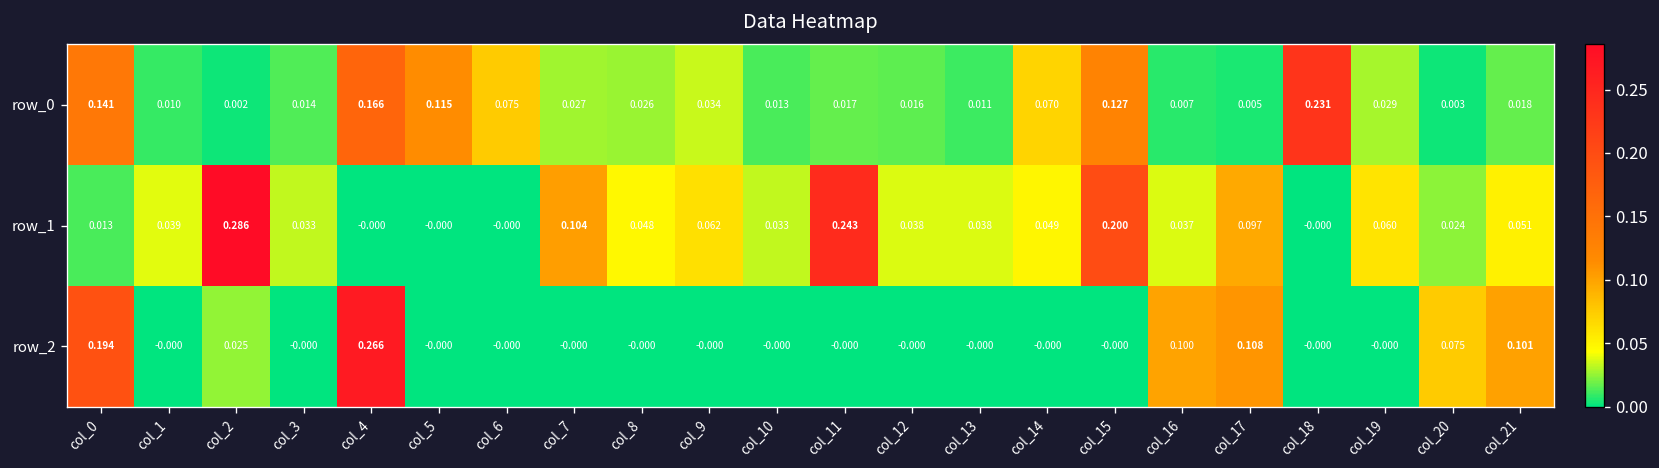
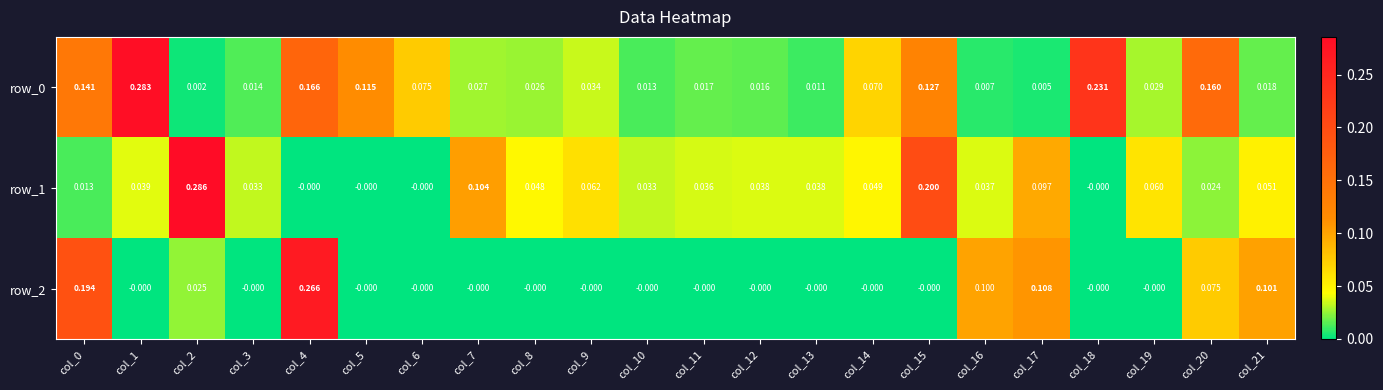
  {
    "row_0": {
      "col_0": 0.141,
-     "col_1": 0.010,
+     "col_1": 0.283,
      "col_2": 0.002,
      "col_3": 0.014,
      "col_4": 0.166,
      "col_5": 0.115,
      "col_6": 0.075,
      "col_7": 0.027,
      "col_8": 0.026,
      "col_9": 0.034,
      "col_10": 0.013,
      "col_11": 0.017,
      "col_12": 0.016,
      "col_13": 0.011,
      "col_14": 0.070,
      "col_15": 0.127,
      "col_16": 0.007,
      "col_17": 0.005,
      "col_18": 0.231,
      "col_19": 0.029,
-     "col_20": 0.003,
+     "col_20": 0.160,
      "col_21": 0.018
    },
    "row_1": {
      "col_0": 0.013,
      "col_1": 0.039,
      "col_2": 0.286,
      "col_3": 0.033,
      "col_4": -0.000,
      "col_5": -0.000,
      "col_6": -0.000,
      "col_7": 0.104,
      "col_8": 0.048,
      "col_9": 0.062,
      "col_10": 0.033,
-     "col_11": 0.243,
+     "col_11": 0.036,
      "col_12": 0.038,
      "col_13": 0.038,
      "col_14": 0.049,
      "col_15": 0.200,
      "col_16": 0.037,
      "col_17": 0.097,
      "col_18": -0.000,
      "col_19": 0.060,
      "col_20": 0.024,
      "col_21": 0.051
    },
    "row_2": {
      "col_0": 0.194,
      "col_1": -0.000,
      "col_2": 0.025,
      "col_3": -0.000,
      "col_4": 0.266,
      "col_5": -0.000,
      "col_6": -0.000,
      "col_7": -0.000,
      "col_8": -0.000,
      "col_9": -0.000,
      "col_10": -0.000,
      "col_11": -0.000,
      "col_12": -0.000,
      "col_13": -0.000,
      "col_14": -0.000,
      "col_15": -0.000,
      "col_16": 0.100,
      "col_17": 0.108,
      "col_18": -0.000,
      "col_19": -0.000,
      "col_20": 0.075,
      "col_21": 0.101
    }
  }
